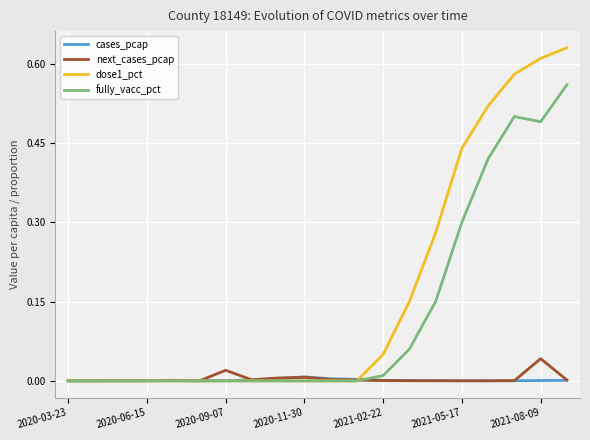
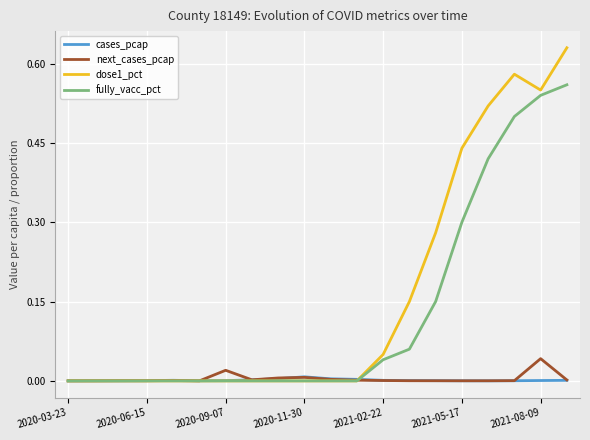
  {
    "cases_pcap": {
      "2021-08-09": 0.00
    },
    "next_cases_pcap": {
      "2020-09-07": 0.02,
      "2021-08-09": 0.04
    },
    "dose1_pct": {
      "2021-02-22": 0.05,
      "2021-05-17": 0.44,
-     "2021-08-09": 0.61
+     "2021-08-09": 0.55
    },
    "fully_vacc_pct": {
-     "2021-02-22": 0.01,
+     "2021-02-22": 0.04,
      "2021-05-17": 0.30,
-     "2021-08-09": 0.49
+     "2021-08-09": 0.54
    }
  }
